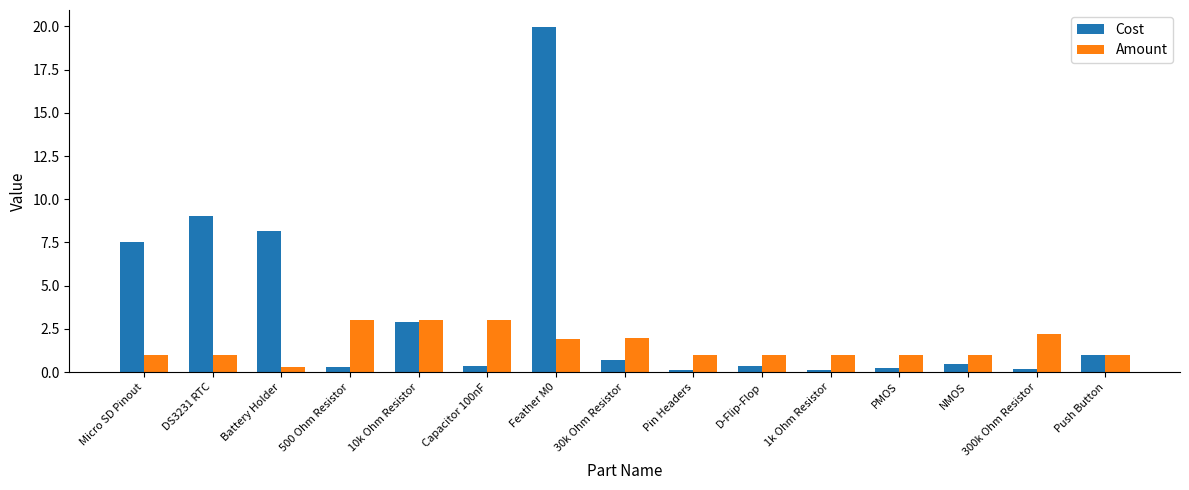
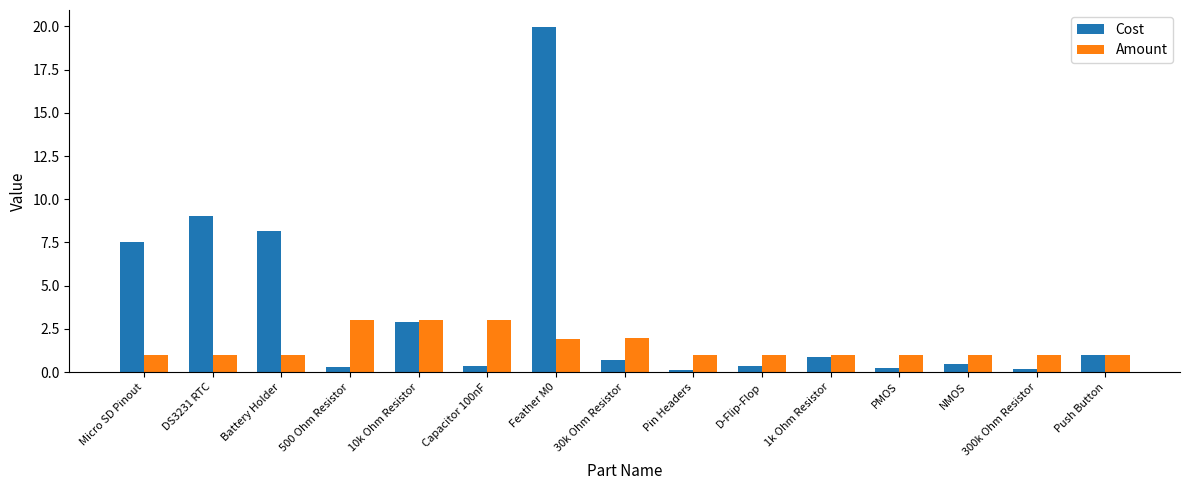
  {
    "Cost": {
      "Micro SD Pinout": 7.5,
      "DS3231 RTC": 9.1,
      "Battery Holder": 8.2,
      "500 Ohm Resistor": 0.3,
      "10k Ohm Resistor": 2.9,
      "Capacitor 100nF": 0.4,
      "Feather M0": 20.0,
      "30k Ohm Resistor": 0.7,
      "D-Flip-Flop": 0.4,
-     "1k Ohm Resistor": 0.1,
+     "1k Ohm Resistor": 0.9,
      "PMOS": 0.2,
      "NMOS": 0.5,
      "300k Ohm Resistor": 0.2,
      "Push Button": 1.0
    },
    "Amount": {
      "Micro SD Pinout": 1.0,
      "DS3231 RTC": 1.0,
-     "Battery Holder": 0.3,
+     "Battery Holder": 1.0,
      "500 Ohm Resistor": 3.0,
      "10k Ohm Resistor": 3.0,
      "Capacitor 100nF": 3.0,
      "Feather M0": 1.9,
      "30k Ohm Resistor": 2.0,
      "Pin Headers": 1.0,
      "D-Flip-Flop": 1.0,
      "1k Ohm Resistor": 1.0,
      "PMOS": 1.0,
      "NMOS": 1.0,
-     "300k Ohm Resistor": 2.2,
+     "300k Ohm Resistor": 1.0,
      "Push Button": 1.0
    }
  }
